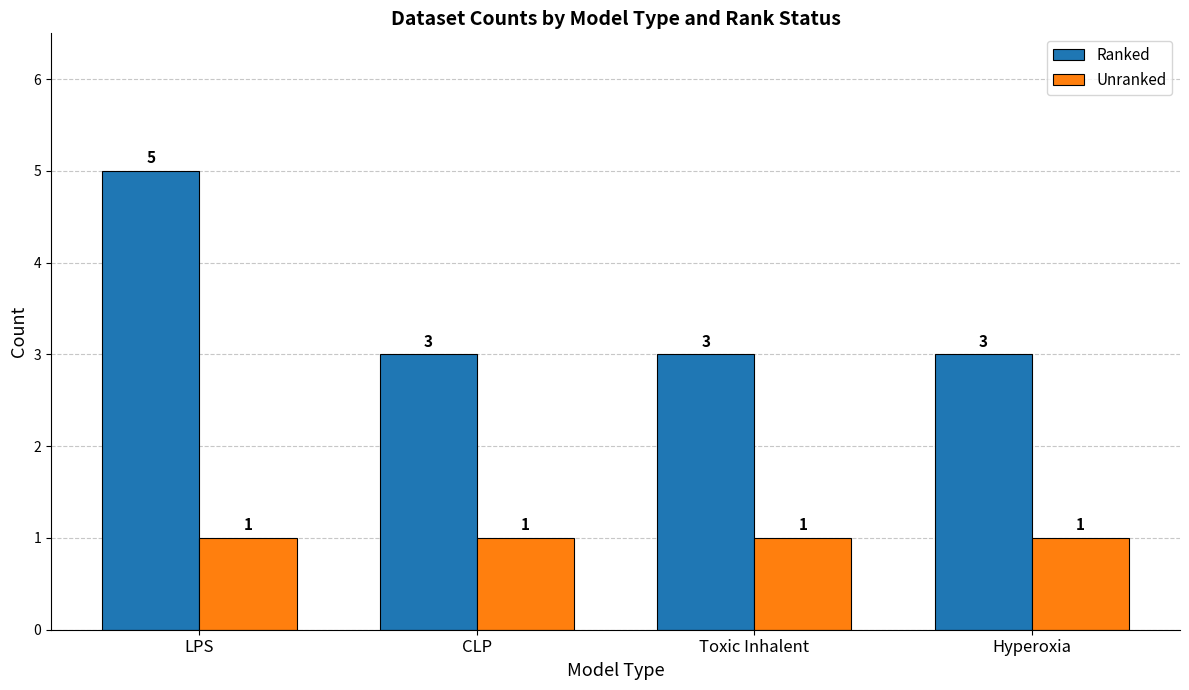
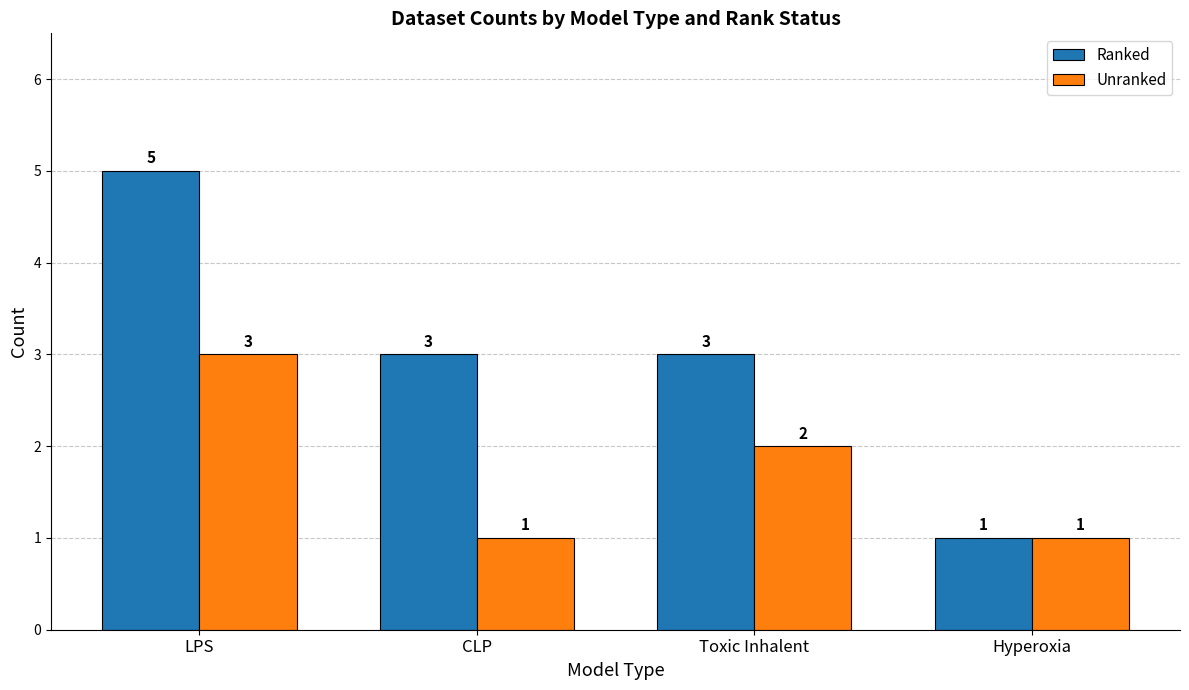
  {
    "Ranked": {
      "LPS": 5,
      "CLP": 3,
      "Toxic Inhalent": 3,
-     "Hyperoxia": 3
+     "Hyperoxia": 1
    },
    "Unranked": {
-     "LPS": 1,
+     "LPS": 3,
      "CLP": 1,
-     "Toxic Inhalent": 1,
+     "Toxic Inhalent": 2,
      "Hyperoxia": 1
    }
  }
